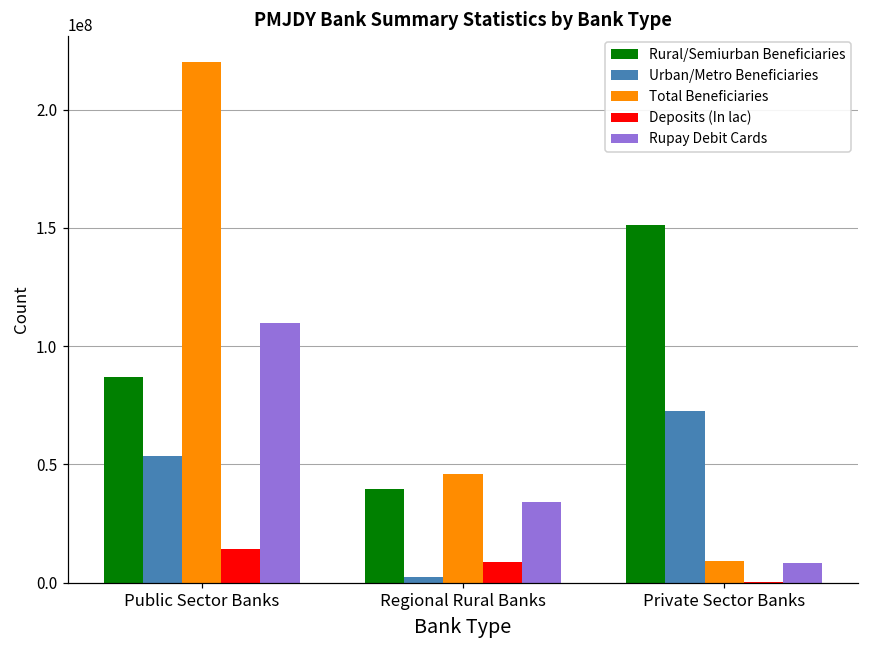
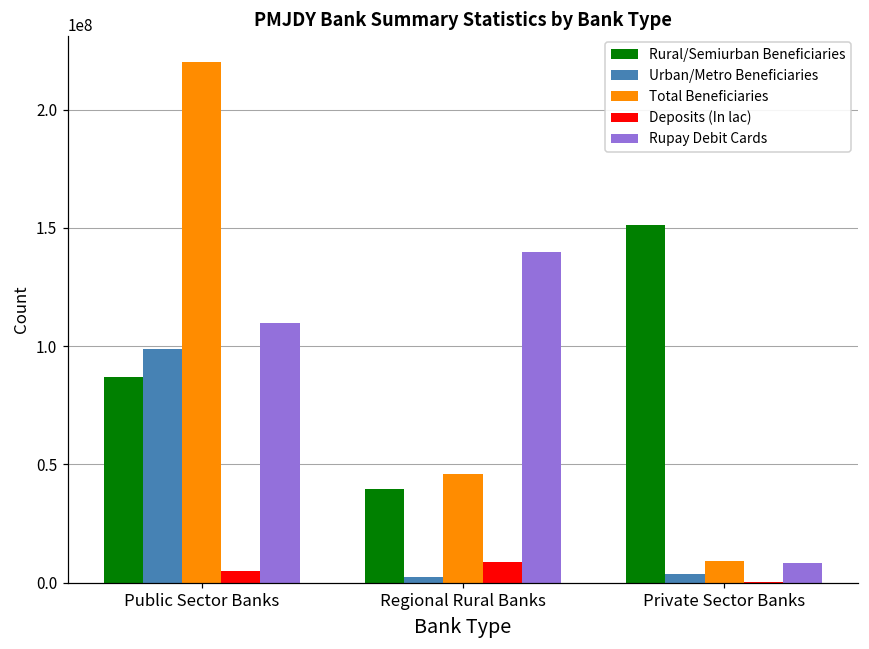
  {
    "Rural/Semiurban Beneficiaries": {
      "Public Sector Banks": 87000000,
      "Regional Rural Banks": 40000000,
      "Private Sector Banks": 151000000
    },
    "Urban/Metro Beneficiaries": {
-     "Public Sector Banks": 54000000,
+     "Public Sector Banks": 99000000,
      "Regional Rural Banks": 2000000,
-     "Private Sector Banks": 72000000
+     "Private Sector Banks": 4000000
    },
    "Total Beneficiaries": {
      "Public Sector Banks": 220000000,
      "Regional Rural Banks": 46000000,
      "Private Sector Banks": 9000000
    },
    "Deposits (In lac)": {
-     "Public Sector Banks": 14000000,
+     "Public Sector Banks": 5000000,
      "Regional Rural Banks": 9000000
    },
    "Rupay Debit Cards": {
      "Public Sector Banks": 110000000,
-     "Regional Rural Banks": 34000000,
+     "Regional Rural Banks": 140000000,
      "Private Sector Banks": 8000000
    }
  }
